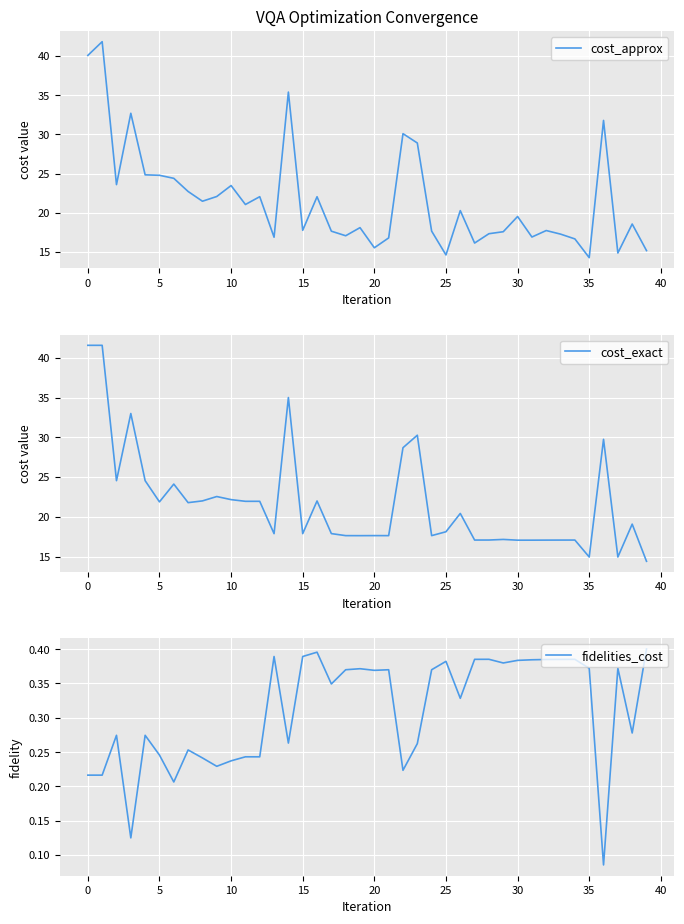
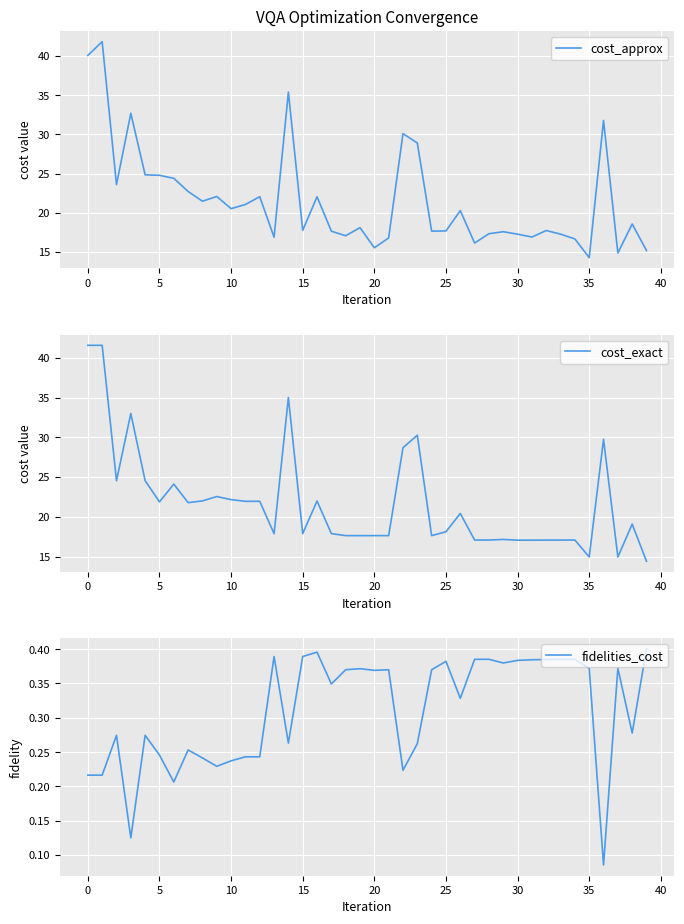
  {
    "VQA Optimization Convergence": {
      "0": 40,
      "5": 25,
-     "10": 23,
+     "10": 21,
      "15": 18,
      "20": 16,
-     "25": 15,
-     "30": 20,
+     "25": 18,
+     "30": 17,
      "35": 14
    }
  }
